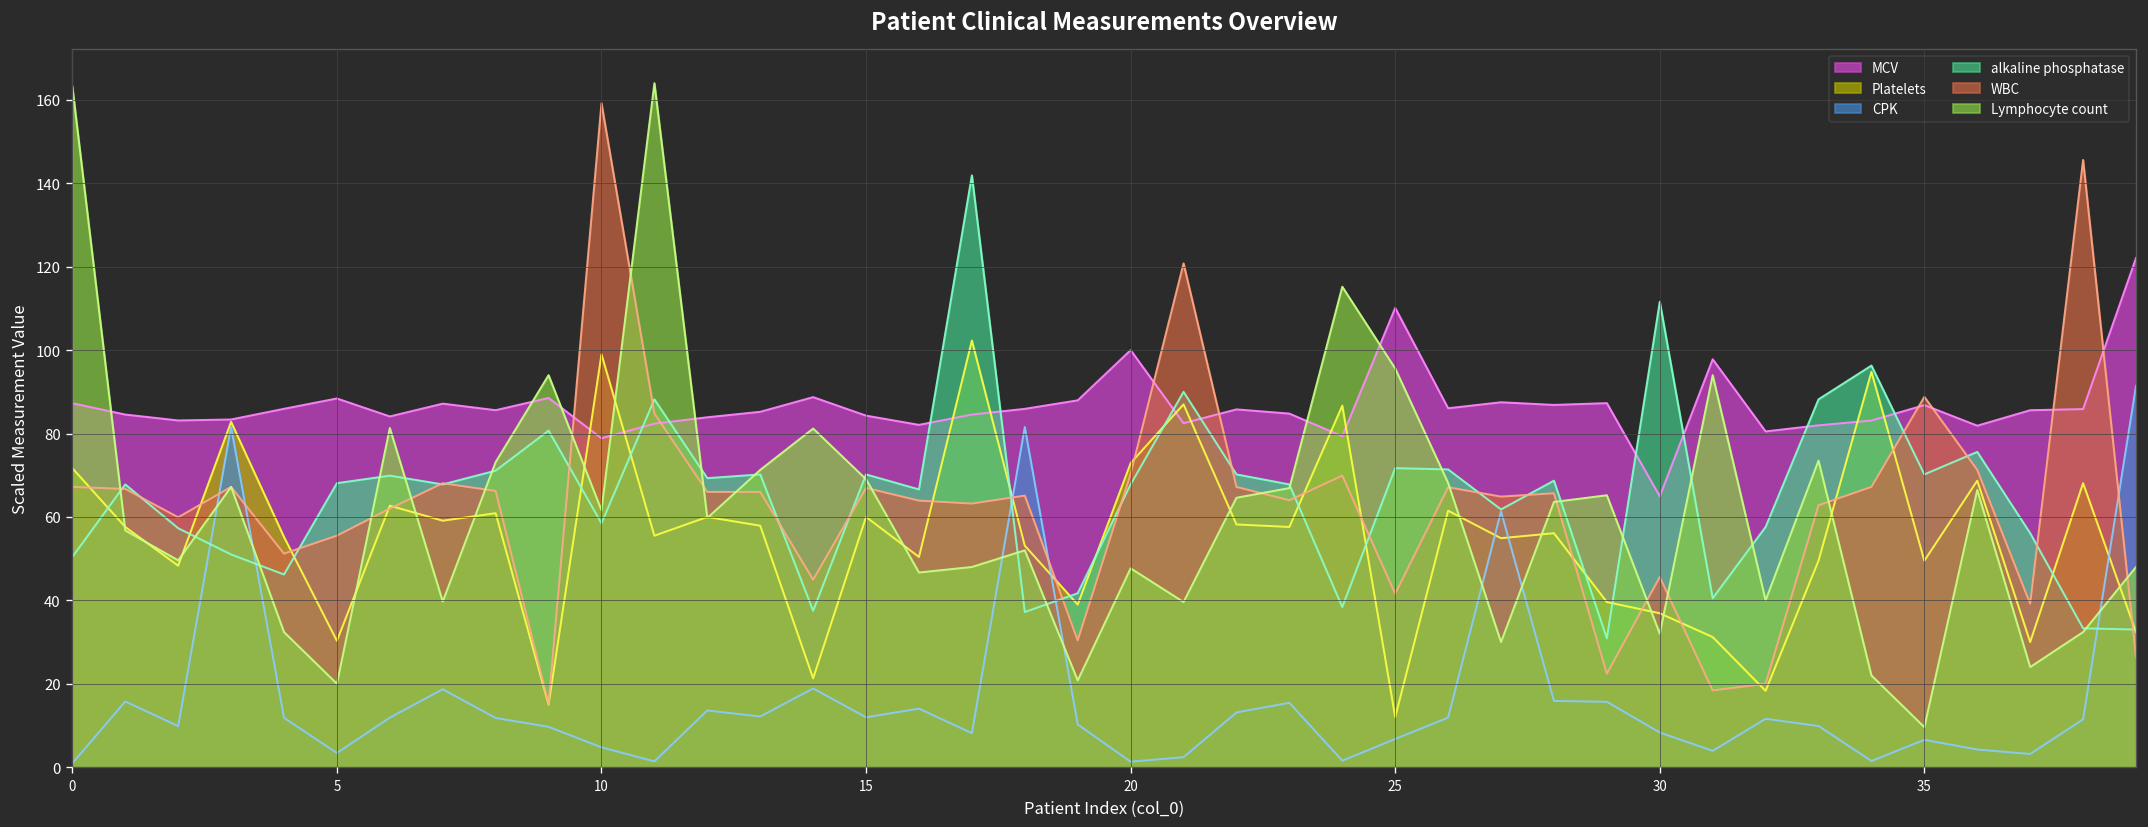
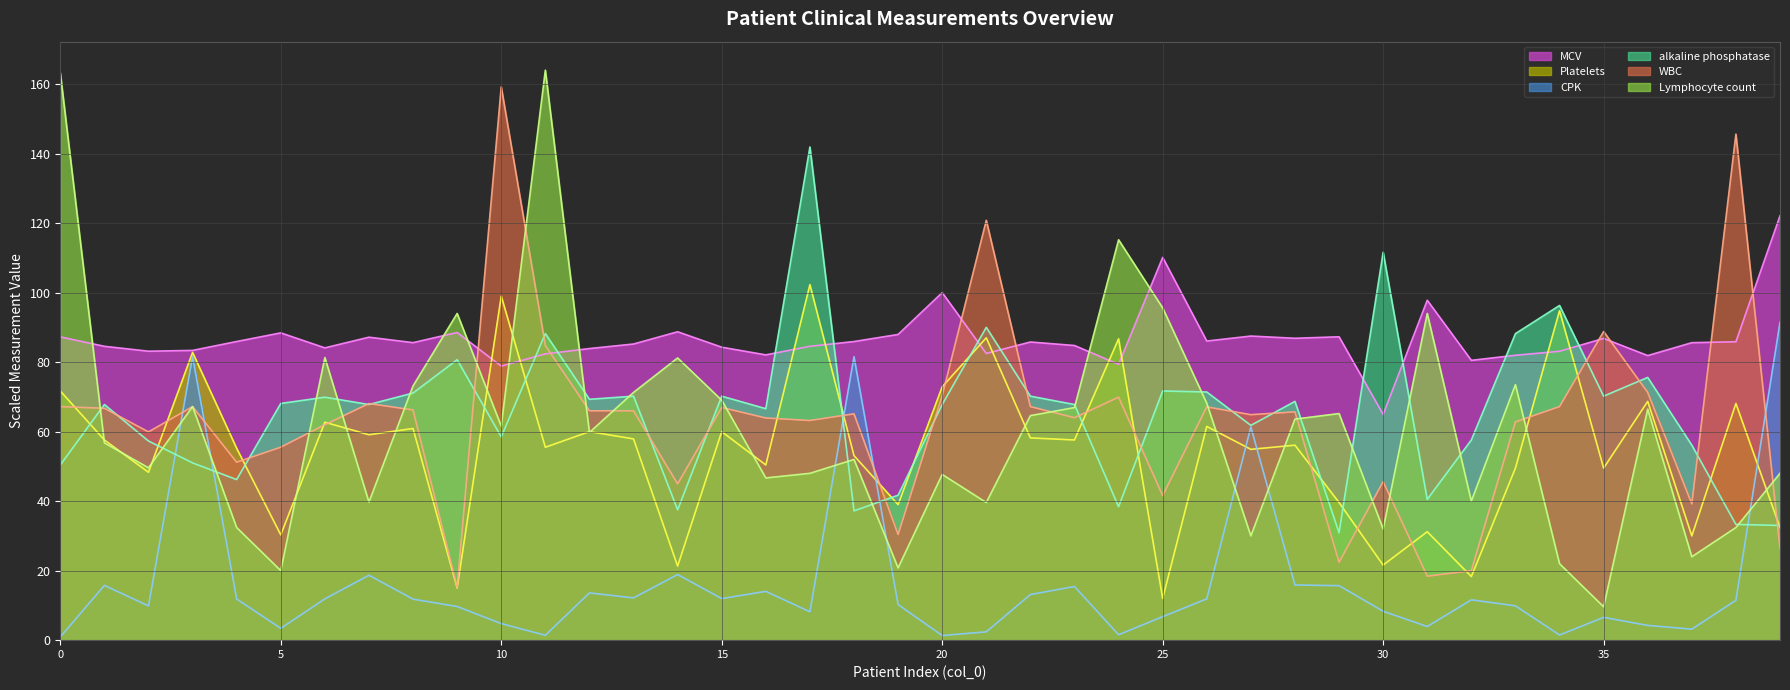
  {
    "MCV": {
      "0": 87,
      "5": 88,
      "10": 79,
      "15": 84,
      "20": 100,
      "25": 110,
      "30": 65,
      "35": 87
    },
    "Platelets": {
      "0": 72,
      "5": 30,
      "10": 99,
      "15": 60,
      "20": 73,
      "25": 12,
-     "30": 37,
+     "30": 22,
      "35": 50
    },
    "CPK": {
      "0": 1,
      "5": 3,
      "10": 5,
      "15": 12,
      "20": 1,
      "25": 7,
      "30": 8,
      "35": 7
    },
    "alkaline phosphatase": {
      "0": 50,
      "5": 68,
      "10": 59,
      "15": 70,
      "20": 68,
      "25": 72,
      "30": 112,
      "35": 70
    },
    "WBC": {
      "0": 67,
      "5": 56,
      "10": 159,
      "15": 67,
      "20": 70,
      "25": 42,
      "30": 46,
      "35": 89
    },
    "Lymphocyte count": {
      "0": 163,
      "5": 20,
      "10": 62,
      "15": 69,
      "20": 48,
      "25": 96,
      "30": 32,
      "35": 10
    }
  }
